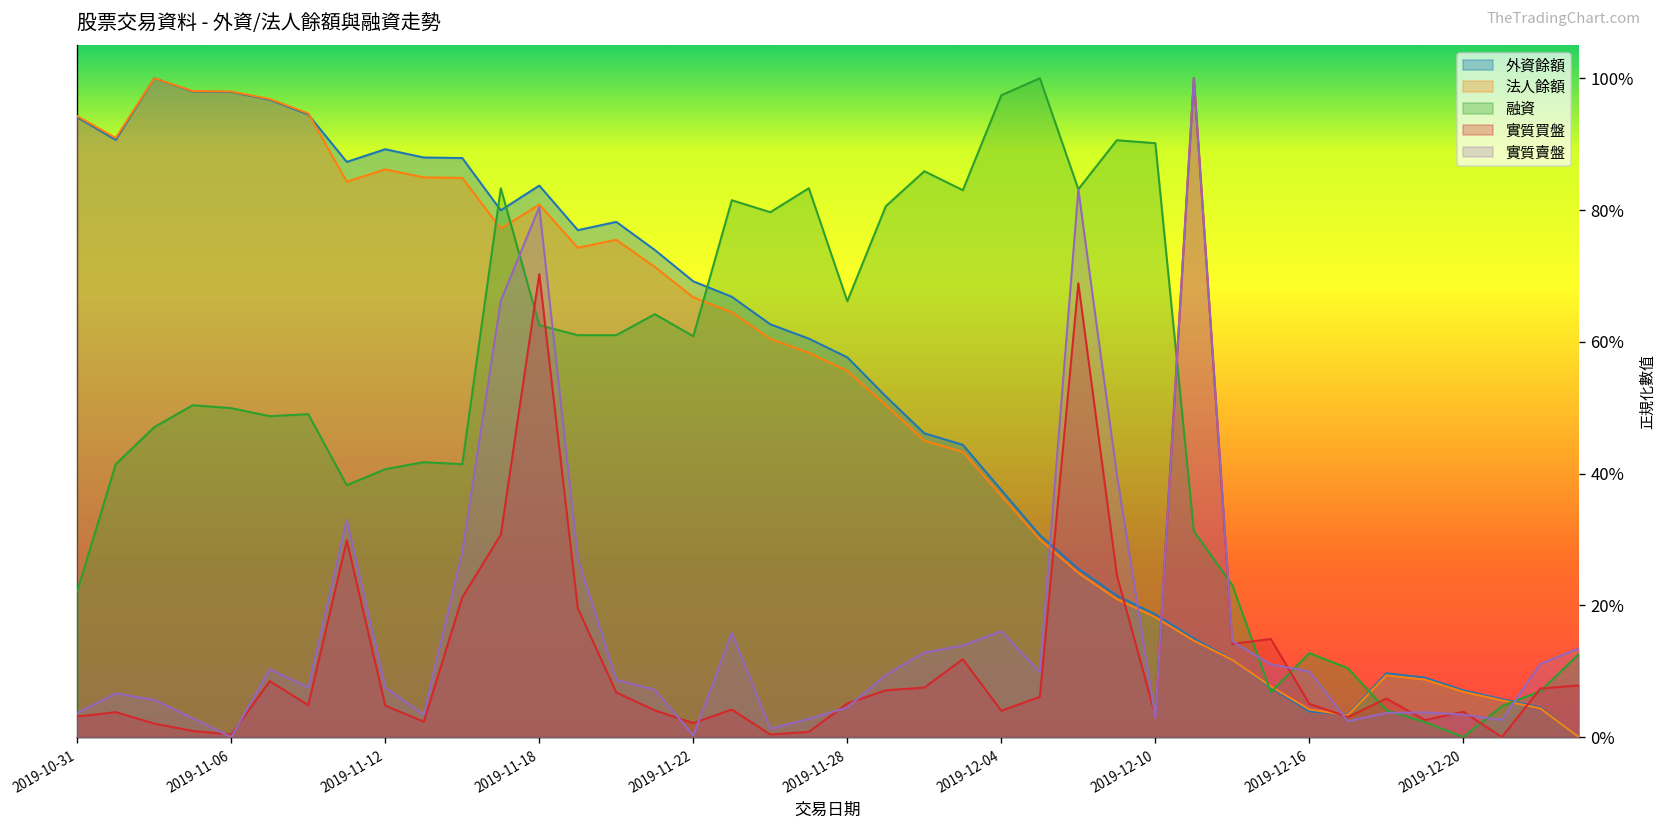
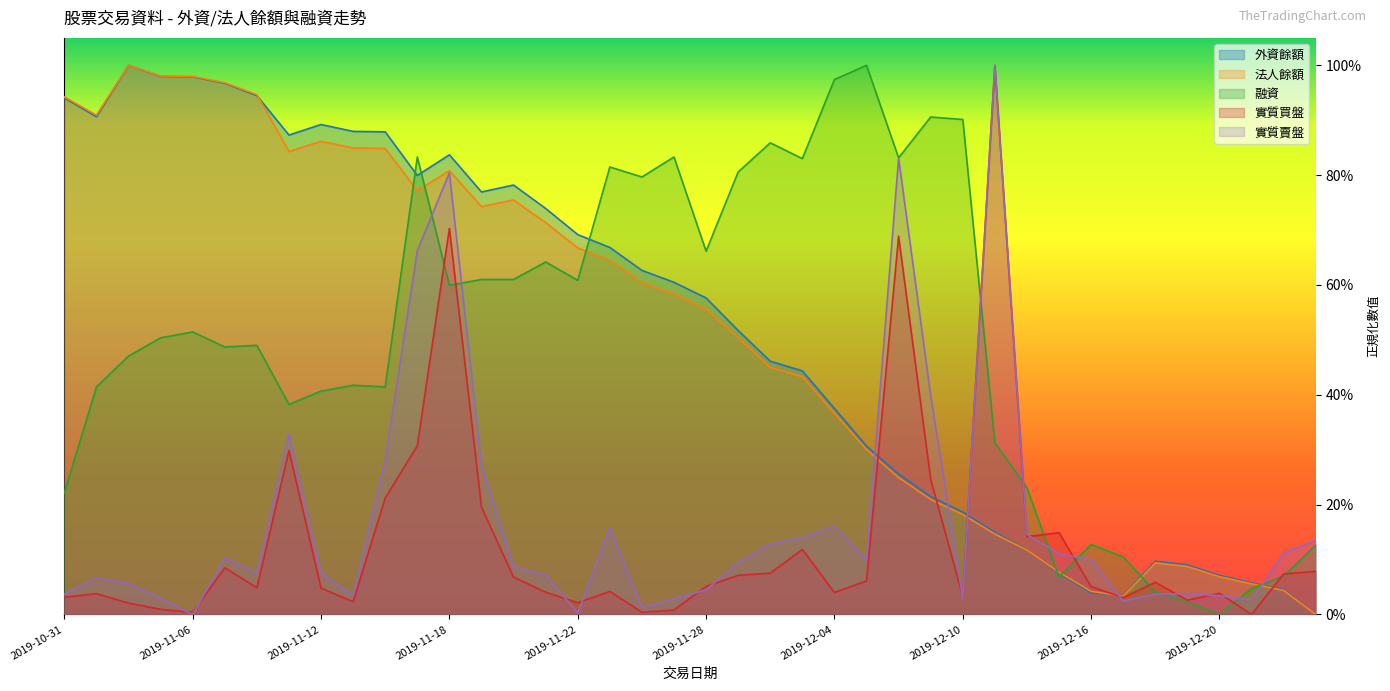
  {
    "外資餘額": {
      "2019-11-12": "89%",
      "2019-11-18": "84%",
      "2019-11-22": "69%",
      "2019-11-28": "58%",
      "2019-12-04": "38%"
    },
    "融資": {
      "2019-10-31": "22%",
-     "2019-11-06": "50%",
+     "2019-11-06": "51%",
      "2019-11-12": "41%",
-     "2019-11-18": "63%",
+     "2019-11-18": "60%",
      "2019-11-22": "61%",
      "2019-11-28": "66%",
      "2019-12-04": "97%",
      "2019-12-10": "90%",
      "2019-12-16": "13%",
      "2019-12-20": "0%"
    },
    "實質賣盤": {
      "2019-10-31": "4%",
      "2019-11-12": "8%",
      "2019-11-22": "0%",
      "2019-11-28": "4%",
      "2019-12-04": "16%",
      "2019-12-16": "10%"
    }
  }
